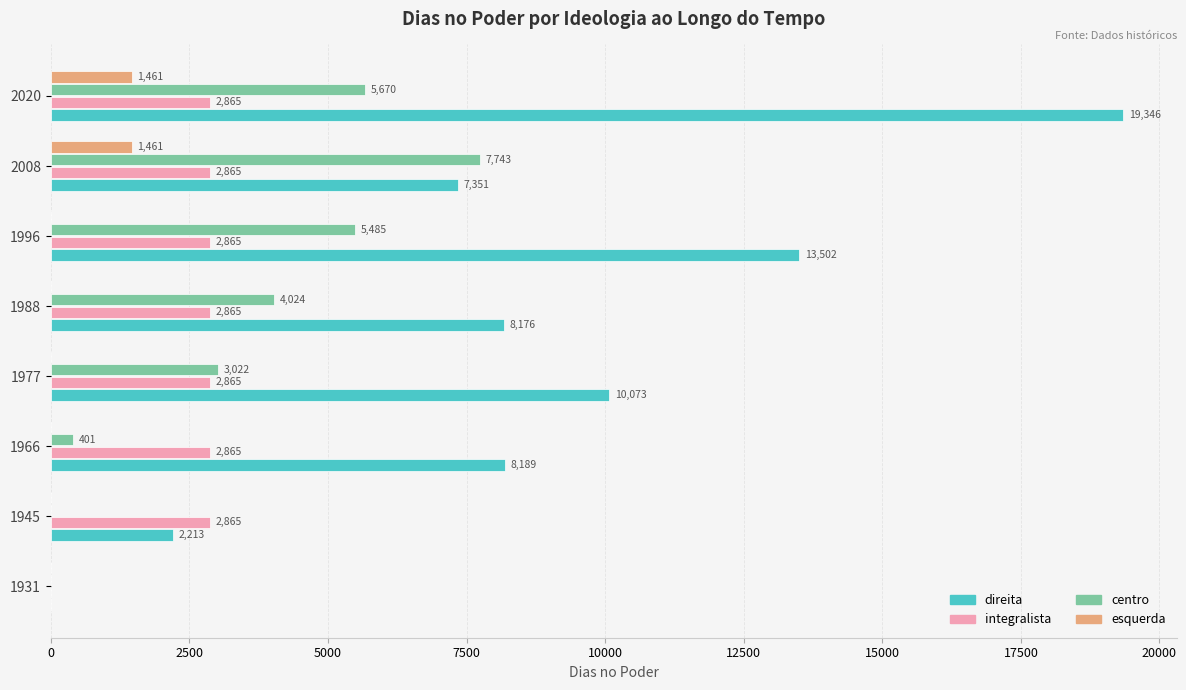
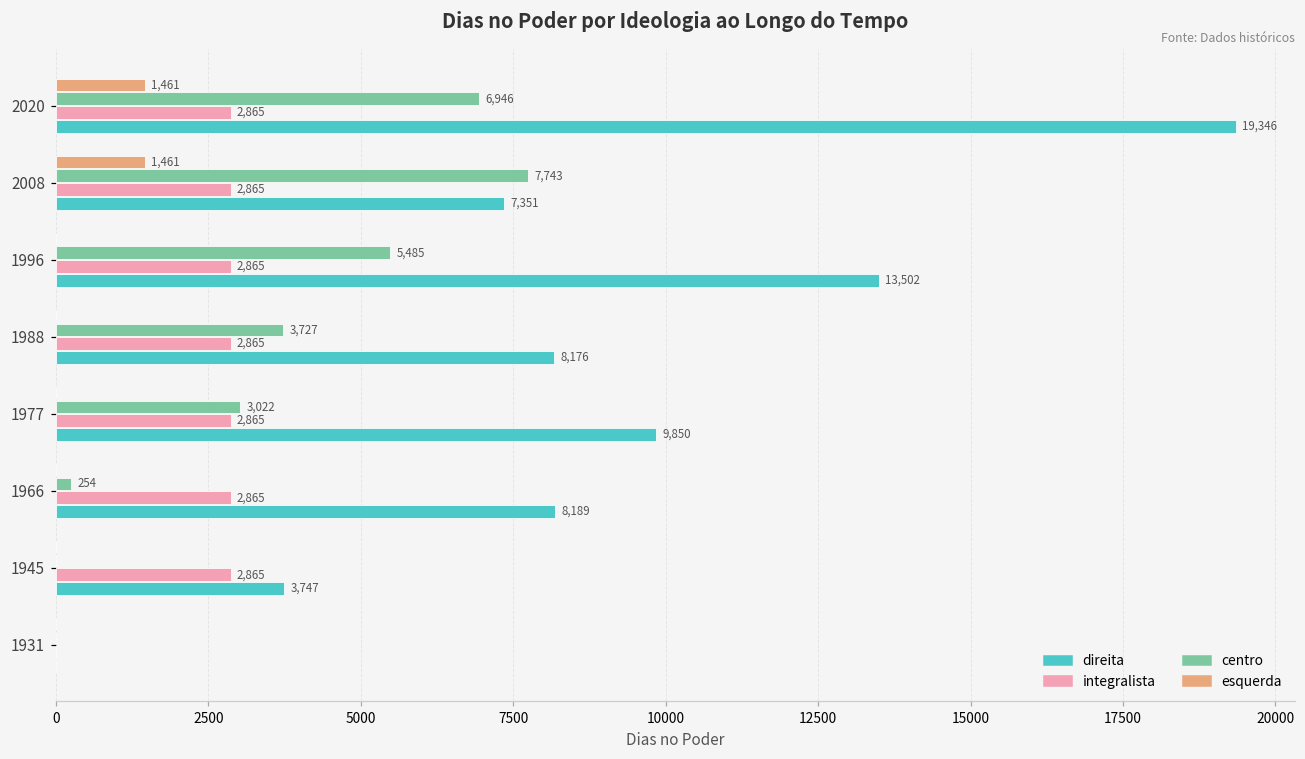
  {
    "direita": {
      "2020": "19,346",
      "2008": "7,351",
      "1996": "13,502",
      "1988": "8,176",
-     "1977": "10,073",
+     "1977": "9,850",
      "1966": "8,189",
-     "1945": "2,213"
+     "1945": "3,747"
    },
    "centro": {
-     "2020": "5,670",
+     "2020": "6,946",
      "2008": "7,743",
      "1996": "5,485",
-     "1988": "4,024",
+     "1988": "3,727",
      "1977": "3,022",
-     "1966": "401"
+     "1966": "254"
    }
  }
